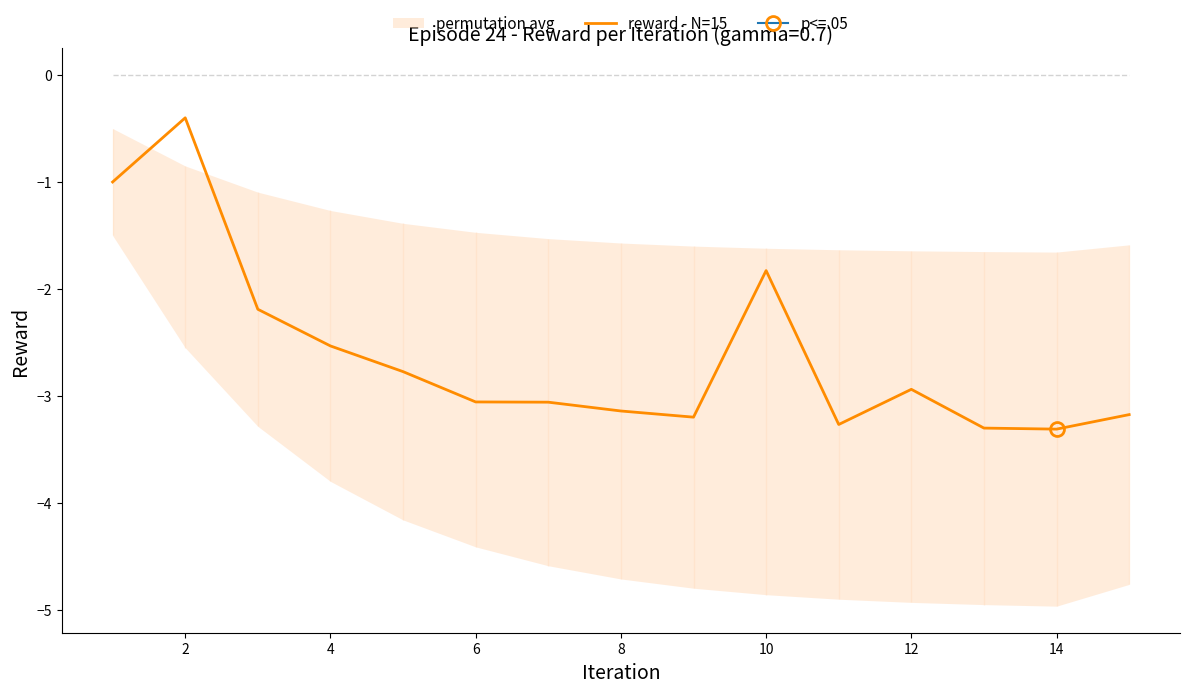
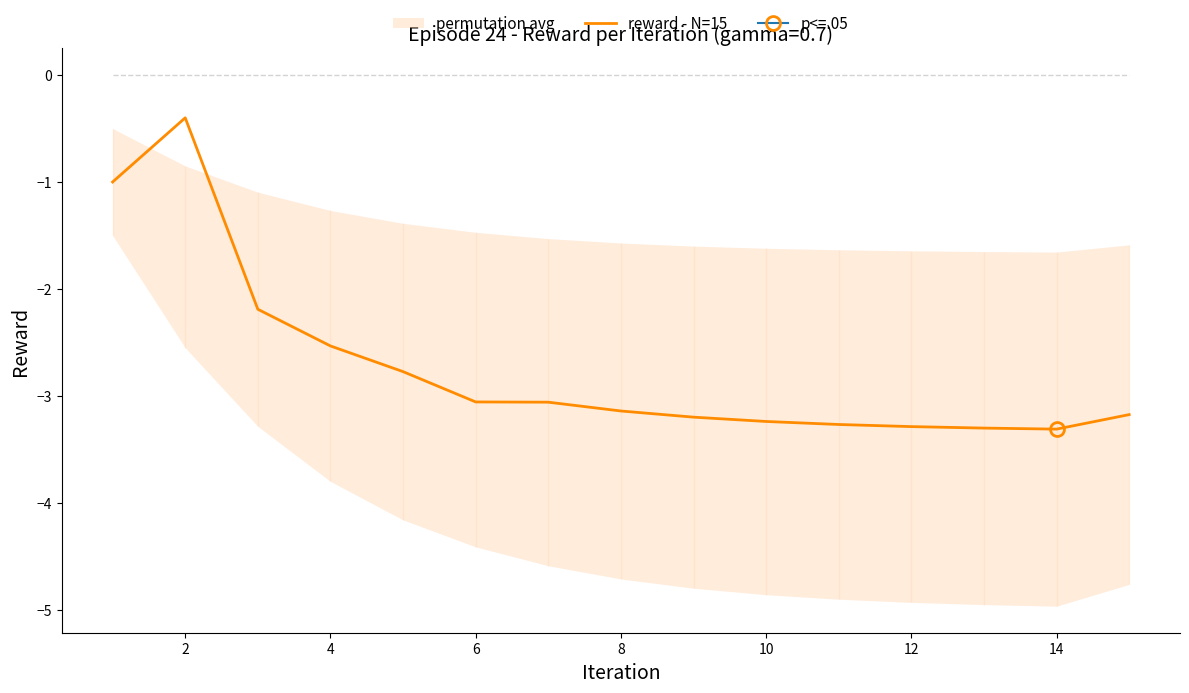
  {
    "reward - N=15": {
      "2": -0.40,
      "4": -2.53,
      "6": -3.06,
      "8": -3.14,
-     "10": -1.83,
-     "12": -2.94
+     "10": -3.24,
+     "12": -3.29
    }
  }
